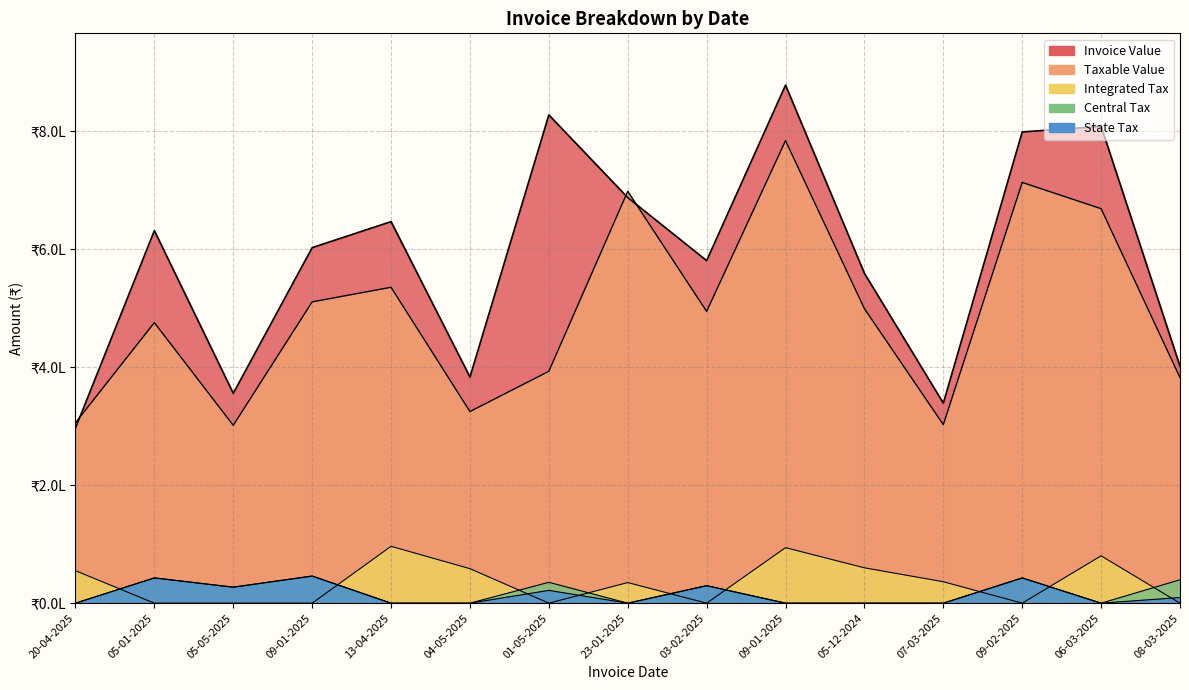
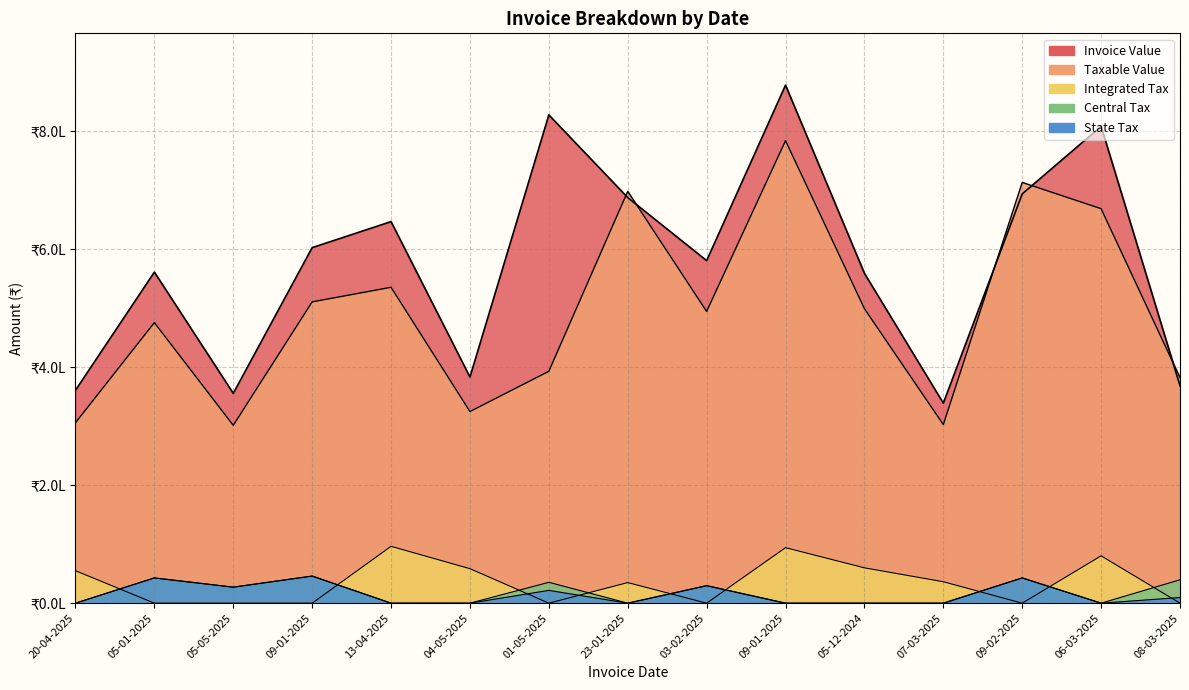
  {
    "Invoice Value": {
-     "20-04-2025": "₹3.0L",
-     "05-01-2025": "₹6.3L",
+     "20-04-2025": "₹3.6L",
+     "05-01-2025": "₹5.6L",
      "05-05-2025": "₹3.6L",
      "13-04-2025": "₹6.5L",
      "04-05-2025": "₹3.8L",
      "01-05-2025": "₹8.3L",
      "23-01-2025": "₹6.9L",
      "03-02-2025": "₹5.8L",
      "05-12-2024": "₹5.6L",
      "07-03-2025": "₹3.4L",
-     "09-02-2025": "₹8.0L",
-     "08-03-2025": "₹4.0L"
+     "09-02-2025": "₹6.9L",
+     "08-03-2025": "₹3.7L"
    },
    "Central Tax": {
      "01-05-2025": "₹0.4L",
      "08-03-2025": "₹0.4L"
    },
    "State Tax": {
      "01-05-2025": "₹0.2L",
      "08-03-2025": "₹0.1L"
    }
  }
